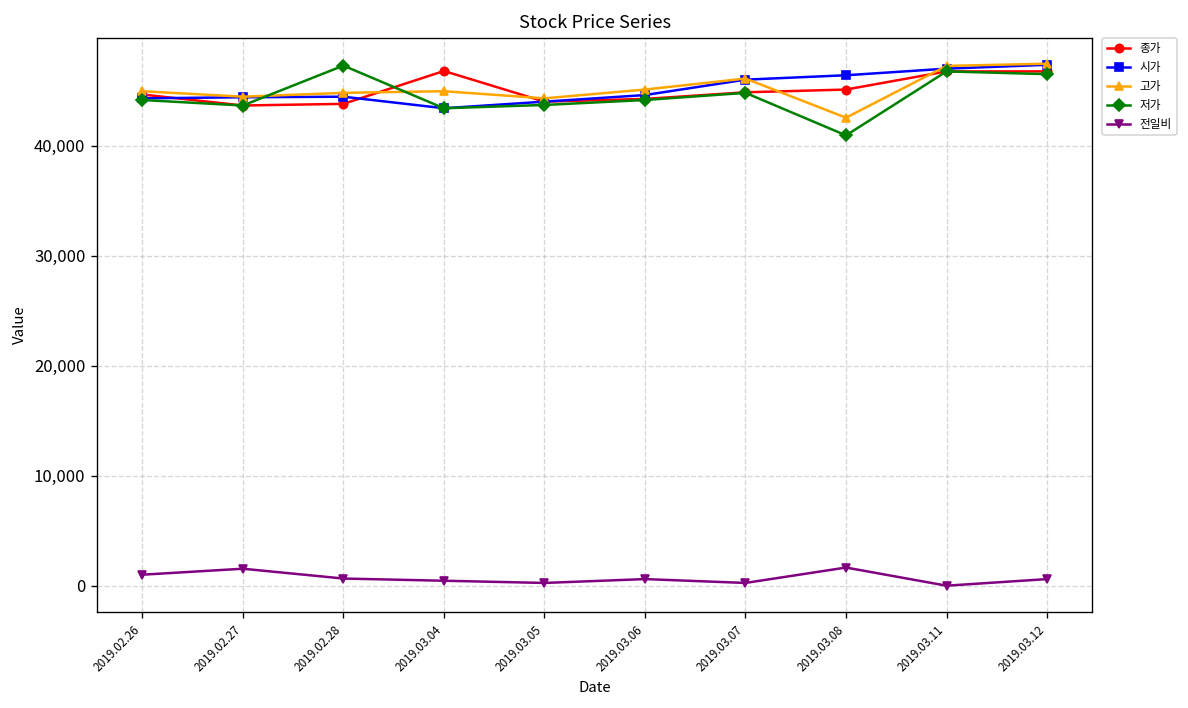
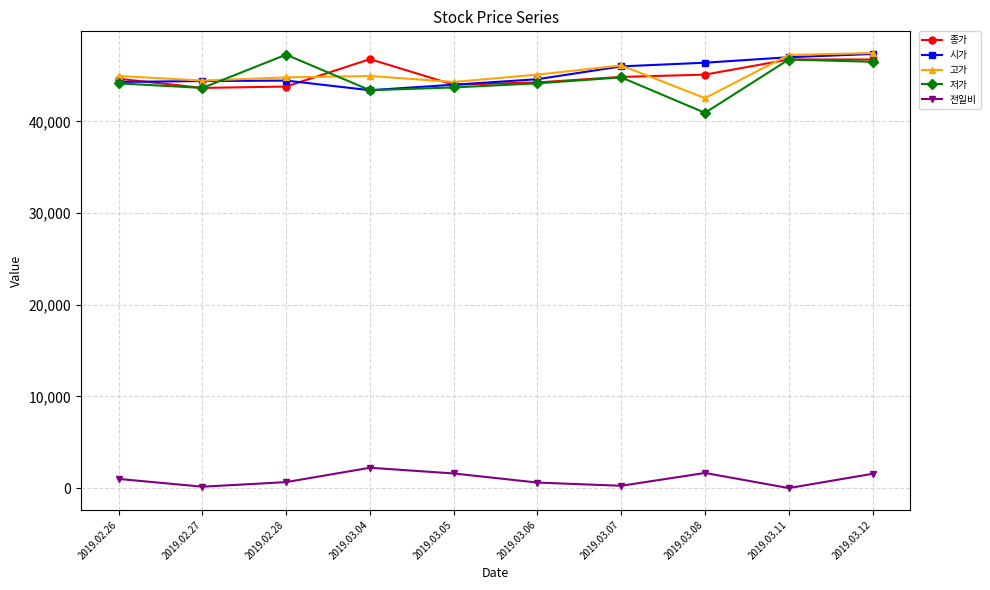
  {
    "종가": {
      "2019.02.26": "45,000",
      "2019.02.28": "44,000",
      "2019.03.04": "47,000",
      "2019.03.08": "45,000"
    },
    "시가": {
      "2019.02.28": "44,000",
      "2019.03.06": "45,000",
      "2019.03.08": "46,000"
    },
    "고가": {
      "2019.02.26": "45,000",
      "2019.02.28": "45,000",
      "2019.03.04": "45,000",
      "2019.03.05": "44,000",
      "2019.03.06": "45,000",
      "2019.03.08": "43,000"
    },
    "저가": {
      "2019.02.28": "47,000",
      "2019.03.05": "44,000",
      "2019.03.08": "41,000"
    },
    "전일비": {
      "2019.02.26": "1,000",
-     "2019.02.27": "2,000",
+     "2019.02.27": "0",
      "2019.02.28": "1,000",
-     "2019.03.04": "0",
-     "2019.03.05": "0",
+     "2019.03.04": "2,000",
+     "2019.03.05": "2,000",
      "2019.03.06": "1,000",
      "2019.03.07": "0",
      "2019.03.08": "2,000",
      "2019.03.11": "0",
-     "2019.03.12": "1,000"
+     "2019.03.12": "2,000"
    }
  }
